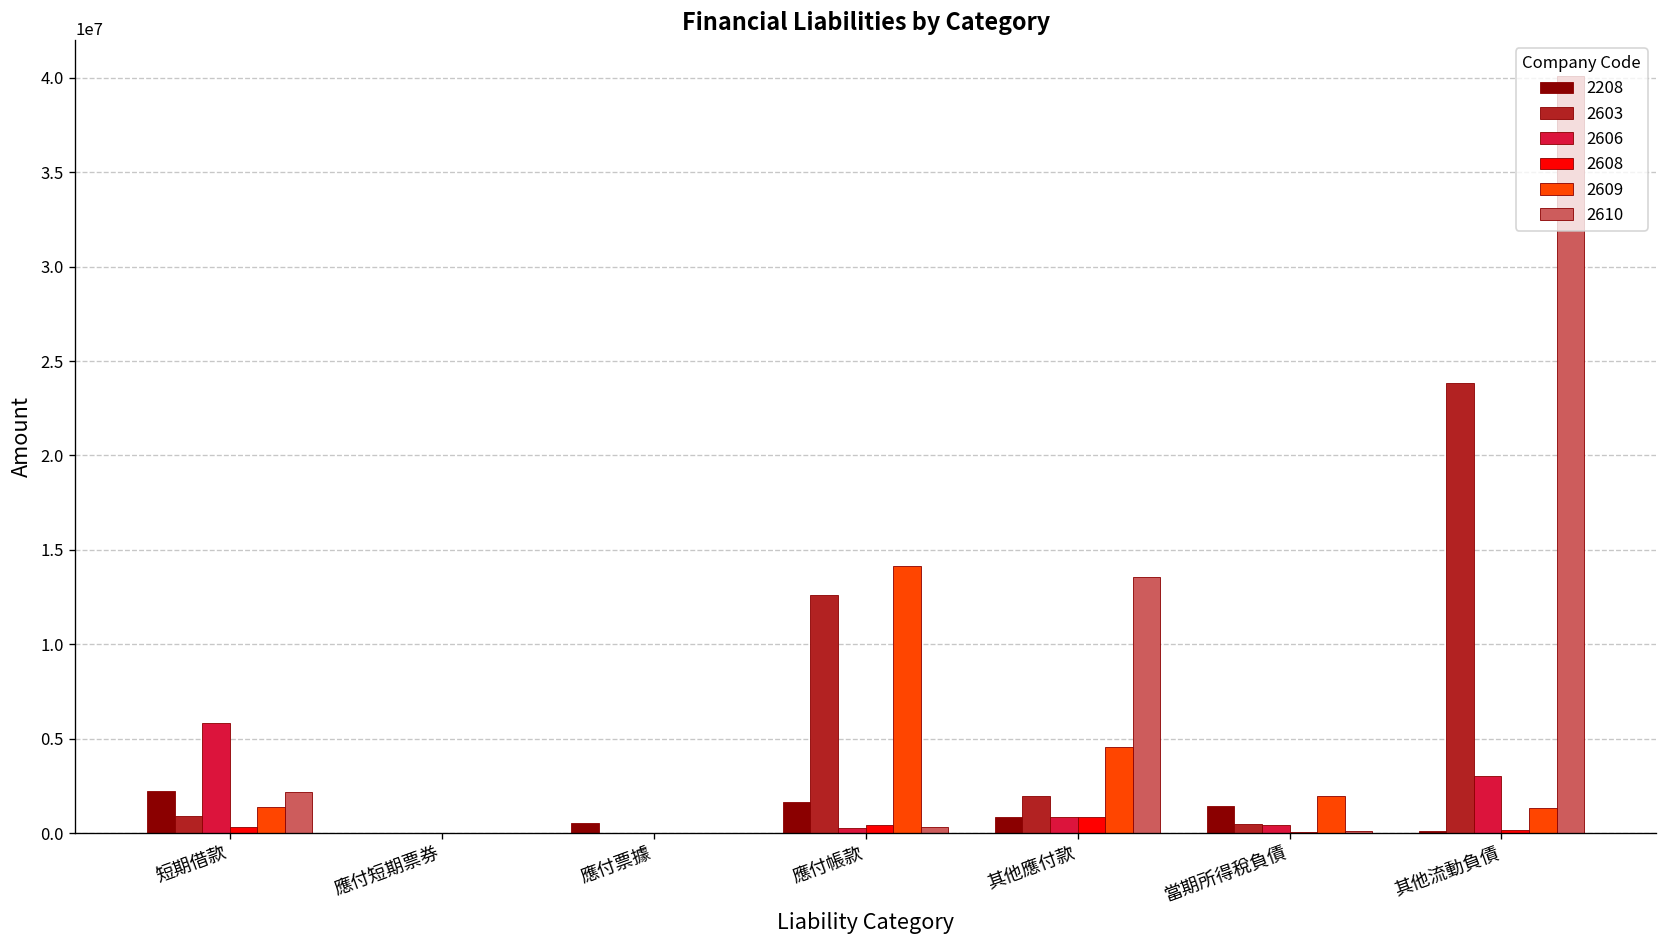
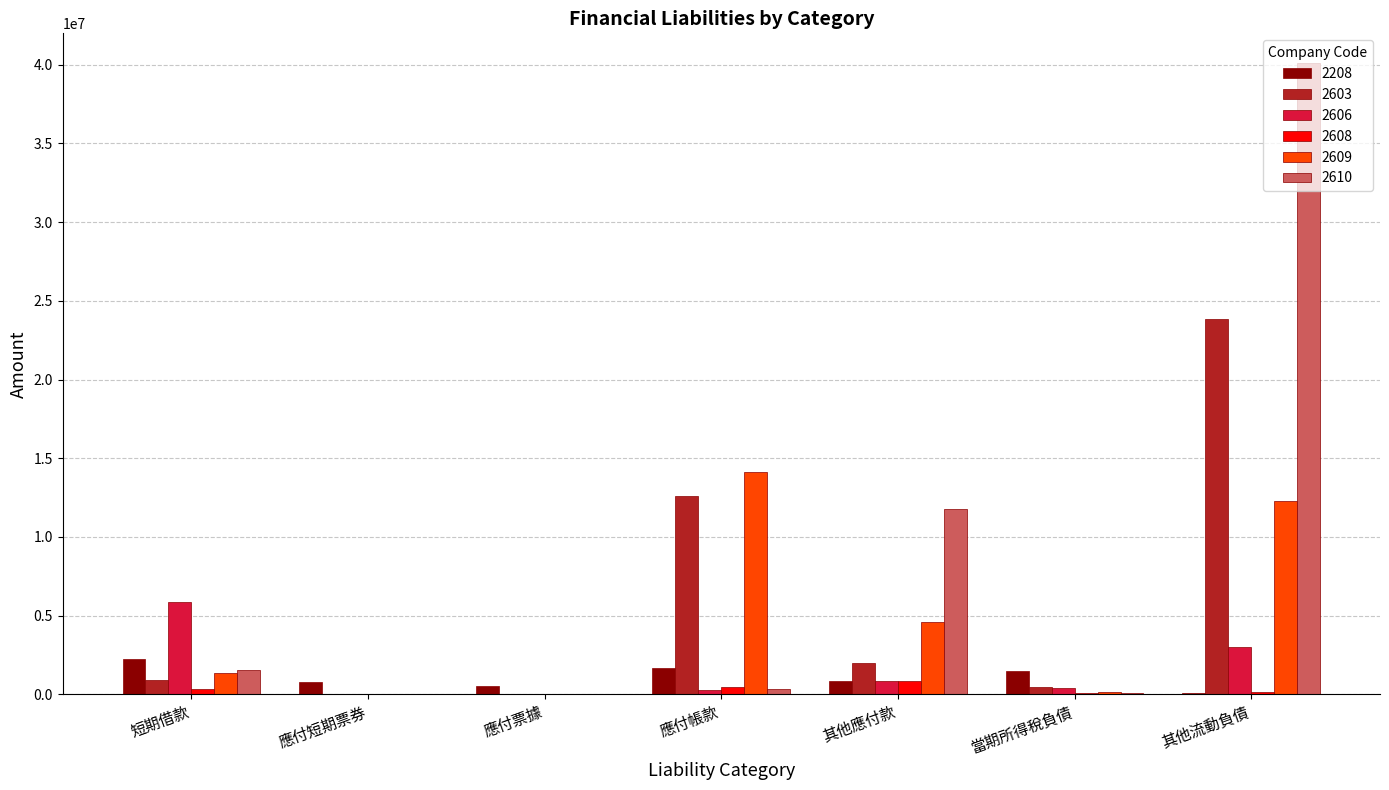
  {
    "2208": {
      "短期借款": 2200000,
-     "應付短期票券": 0,
+     "應付短期票券": 800000,
      "應付票據": 500000,
      "應付帳款": 1700000,
      "其他應付款": 900000,
      "當期所得稅負債": 1500000
    },
    "2608": {
      "短期借款": 300000,
      "應付短期票券": 0,
      "應付票據": 0,
      "應付帳款": 500000,
      "其他應付款": 800000,
      "其他流動負債": 200000
    },
    "2609": {
      "短期借款": 1400000,
      "應付短期票券": 0,
      "應付票據": 0,
      "應付帳款": 14100000,
      "其他應付款": 4600000,
-     "當期所得稅負債": 2000000,
-     "其他流動負債": 1300000
+     "當期所得稅負債": 100000,
+     "其他流動負債": 12300000
    },
    "2610": {
-     "短期借款": 2200000,
+     "短期借款": 1500000,
      "應付短期票券": 0,
      "應付票據": 0,
      "應付帳款": 300000,
-     "其他應付款": 13600000
+     "其他應付款": 11800000
    }
  }
